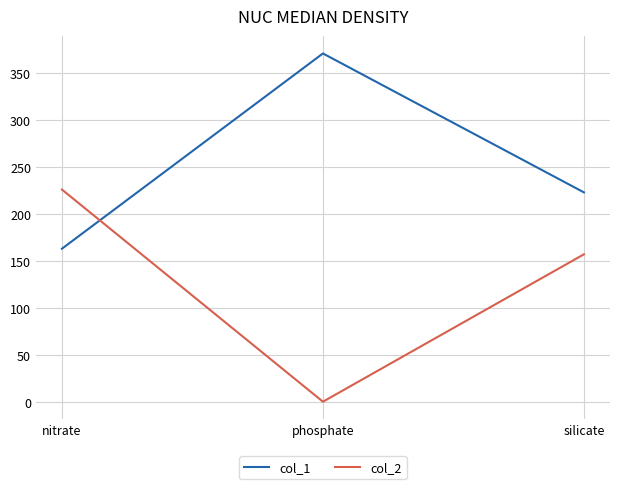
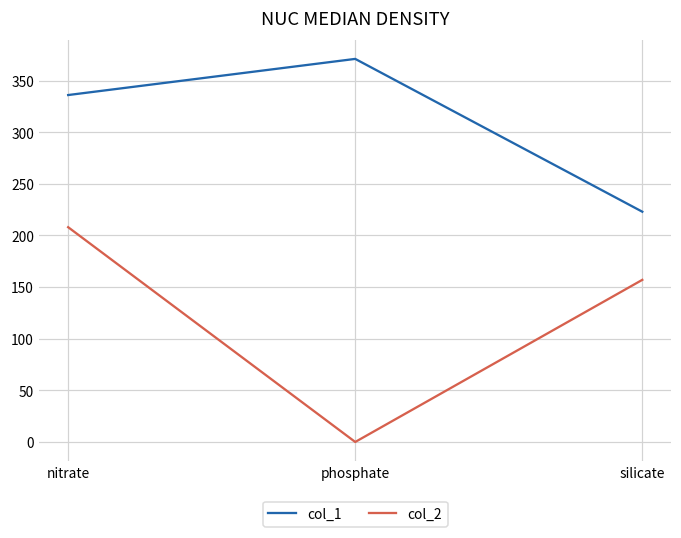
  {
    "col_1": {
-     "nitrate": 160,
+     "nitrate": 340,
      "phosphate": 370,
      "silicate": 220
    },
    "col_2": {
-     "nitrate": 230,
+     "nitrate": 210,
      "phosphate": 0,
      "silicate": 160
    }
  }
